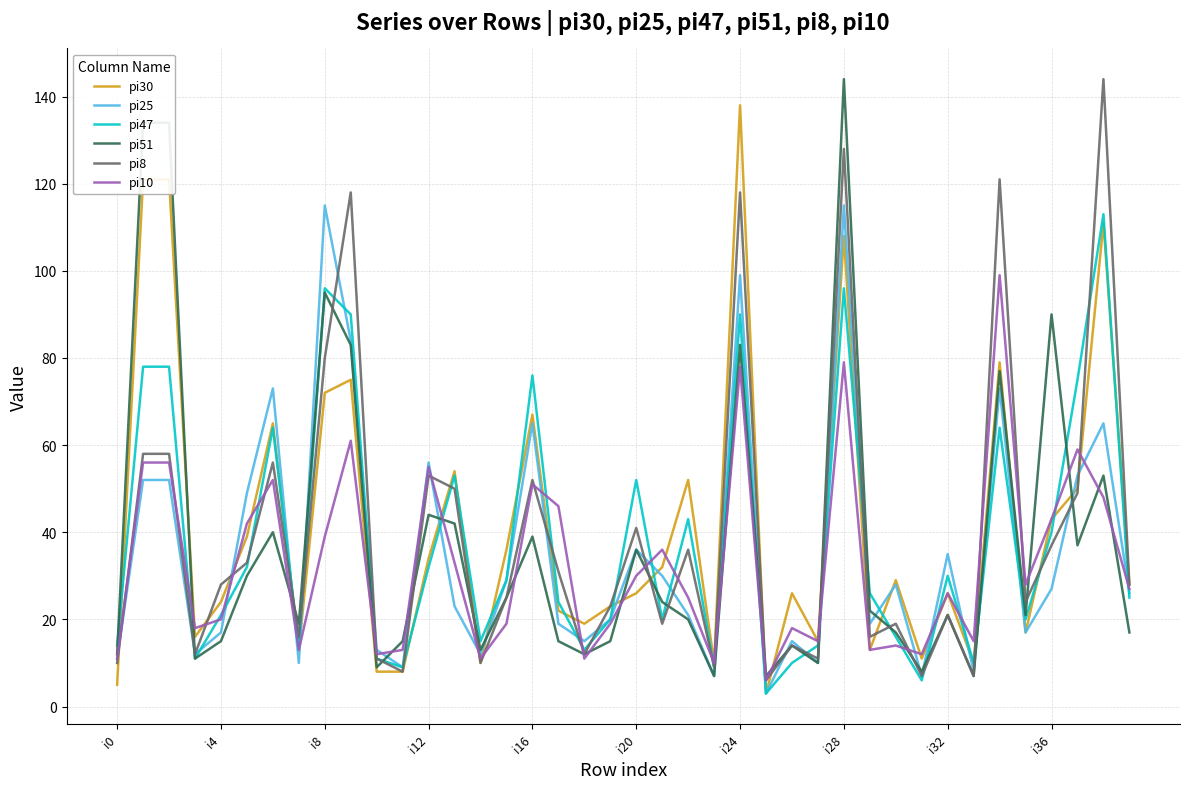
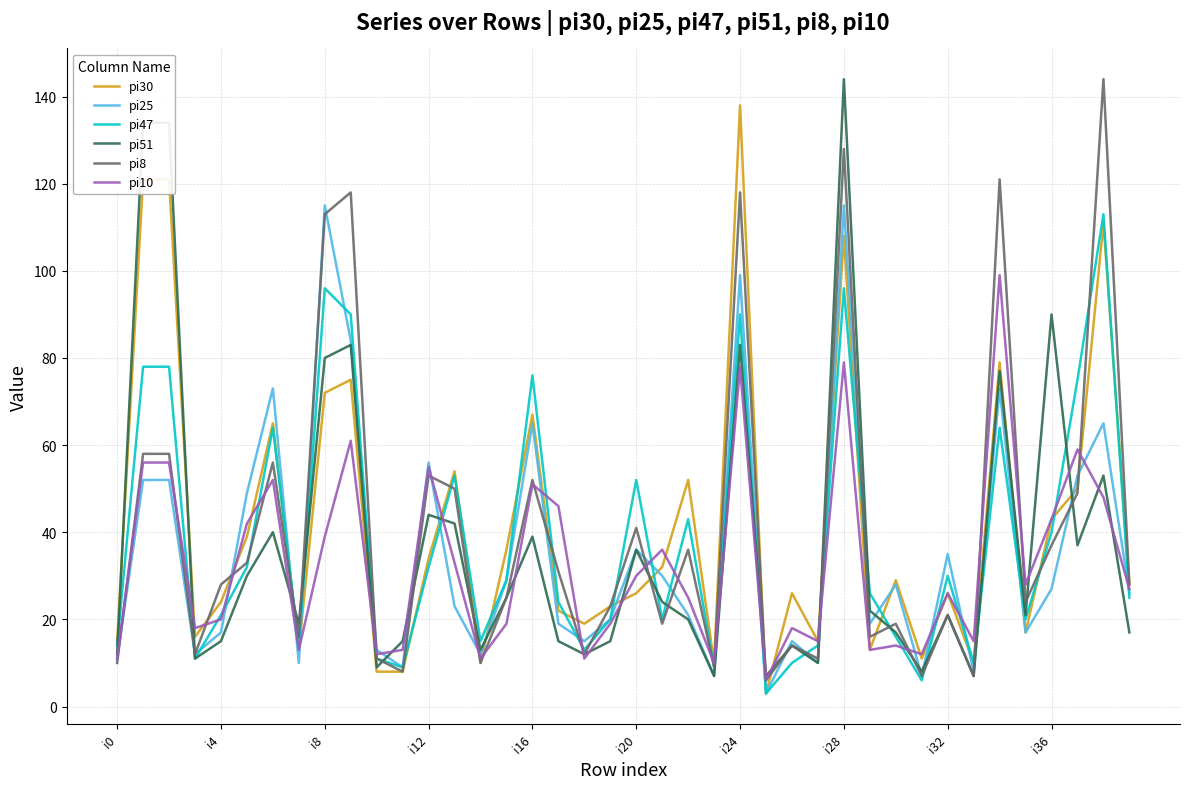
  {
    "pi30": {
-     "i0": 5,
+     "i0": 15,
      "i4": 24,
      "i8": 72,
      "i12": 34,
      "i16": 67,
      "i20": 26,
      "i24": 138,
      "i28": 108
    },
    "pi25": {
      "i4": 17,
      "i8": 115,
      "i12": 56,
      "i16": 65,
      "i24": 99,
      "i28": 115,
      "i32": 35,
      "i36": 27
    },
    "pi47": {
      "i0": 14,
      "i4": 21,
      "i8": 96,
      "i12": 32,
      "i16": 76,
      "i20": 52,
      "i24": 90,
      "i28": 96,
      "i32": 30,
      "i36": 40
    },
    "pi51": {
      "i0": 12,
      "i4": 15,
-     "i8": 95,
+     "i8": 80,
      "i12": 44,
      "i16": 39,
      "i24": 83,
      "i28": 144,
      "i36": 90
    },
    "pi8": {
      "i0": 10,
      "i4": 28,
-     "i8": 80,
+     "i8": 113,
      "i12": 53,
      "i16": 52,
      "i20": 41,
      "i24": 118,
      "i28": 128,
      "i36": 37
    },
    "pi10": {
      "i4": 20,
      "i8": 39,
      "i12": 55,
      "i16": 51,
      "i20": 30,
      "i24": 78,
      "i28": 79
    }
  }
